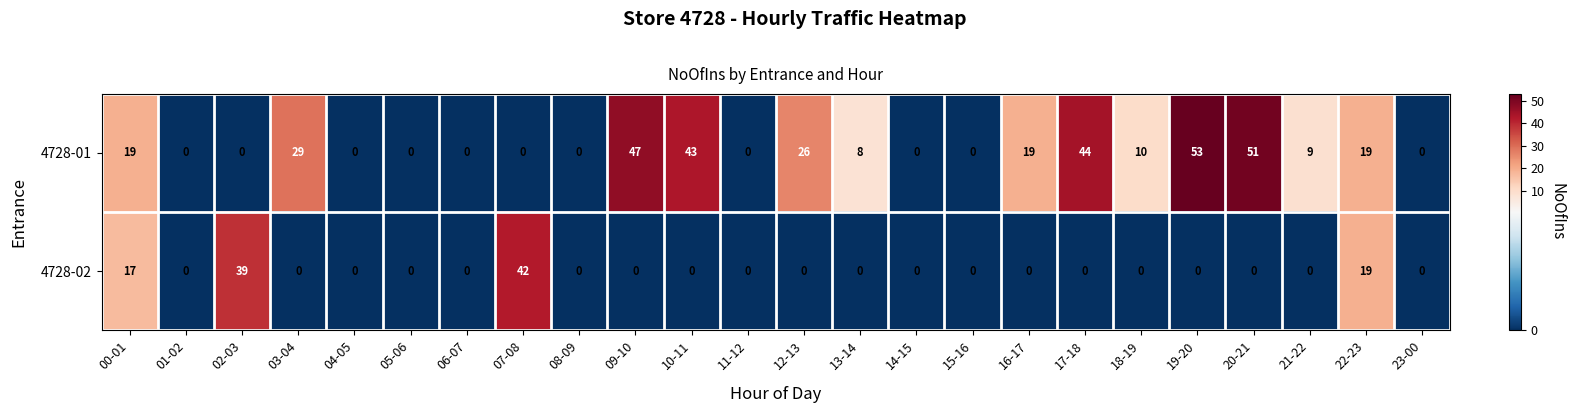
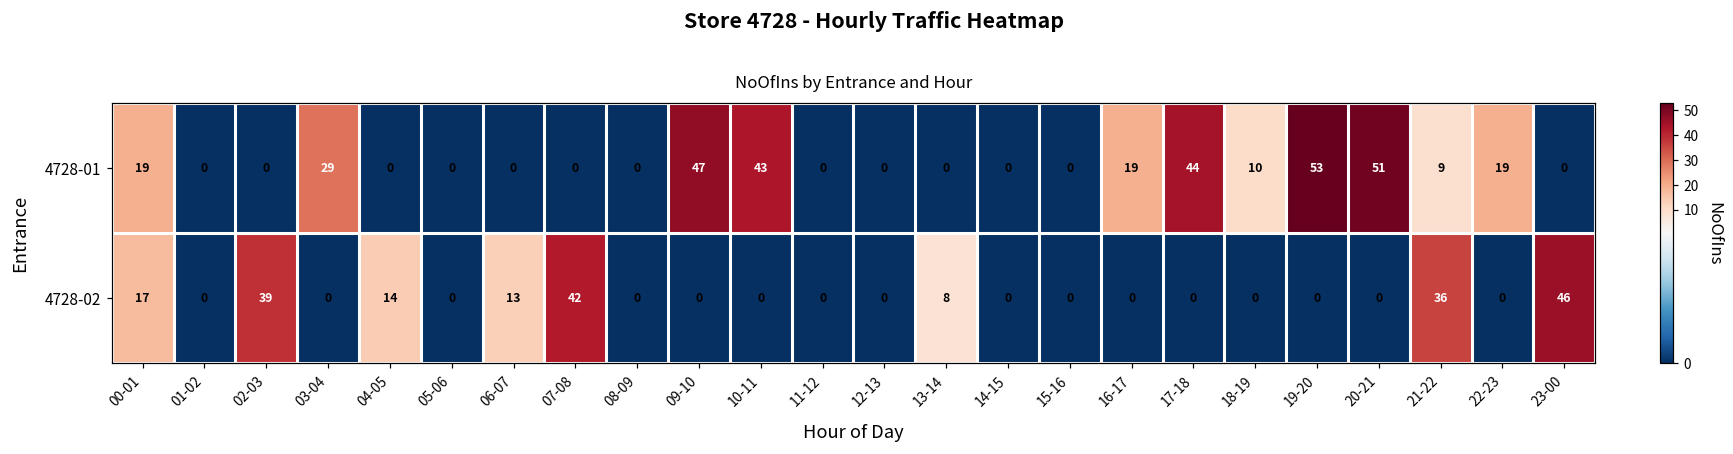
  {
    "4728-01": {
      "00-01": 19,
      "01-02": 0,
      "02-03": 0,
      "03-04": 29,
      "04-05": 0,
      "05-06": 0,
      "06-07": 0,
      "07-08": 0,
      "08-09": 0,
      "09-10": 47,
      "10-11": 43,
      "11-12": 0,
-     "12-13": 26,
-     "13-14": 8,
+     "12-13": 0,
+     "13-14": 0,
      "14-15": 0,
      "15-16": 0,
      "16-17": 19,
      "17-18": 44,
      "18-19": 10,
      "19-20": 53,
      "20-21": 51,
      "21-22": 9,
      "22-23": 19,
      "23-00": 0
    },
    "4728-02": {
      "00-01": 17,
      "01-02": 0,
      "02-03": 39,
      "03-04": 0,
-     "04-05": 0,
+     "04-05": 14,
      "05-06": 0,
-     "06-07": 0,
+     "06-07": 13,
      "07-08": 42,
      "08-09": 0,
      "09-10": 0,
      "10-11": 0,
      "11-12": 0,
      "12-13": 0,
-     "13-14": 0,
+     "13-14": 8,
      "14-15": 0,
      "15-16": 0,
      "16-17": 0,
      "17-18": 0,
      "18-19": 0,
      "19-20": 0,
      "20-21": 0,
-     "21-22": 0,
-     "22-23": 19,
-     "23-00": 0
+     "21-22": 36,
+     "22-23": 0,
+     "23-00": 46
    }
  }
